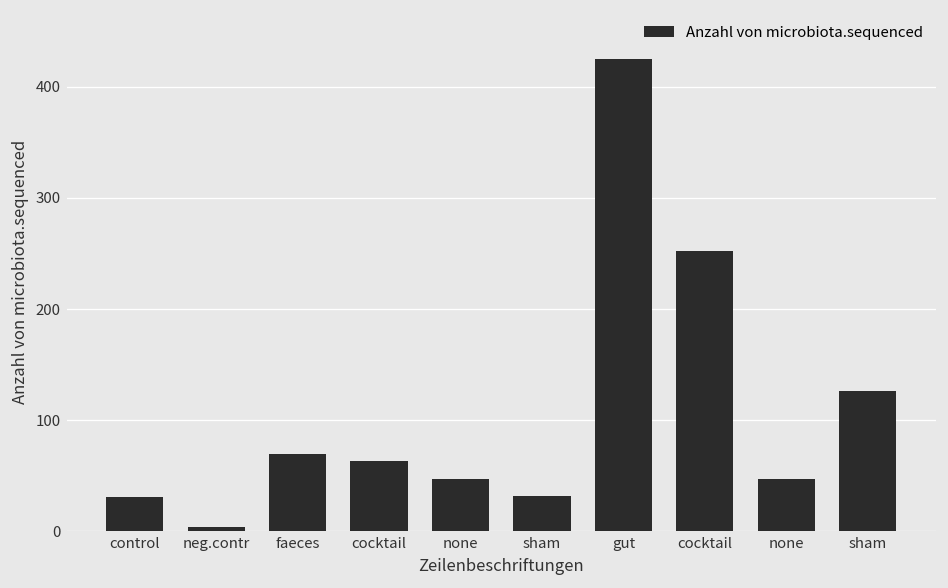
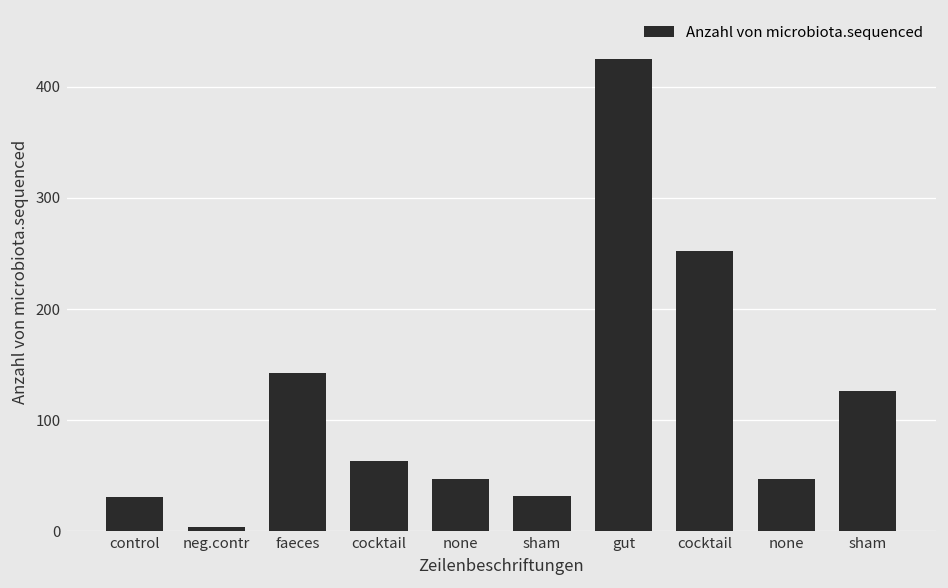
  {
    "control": 30,
    "neg.contr": 0,
-   "faeces": 70,
+   "faeces": 140,
    "gut": 430
  }
